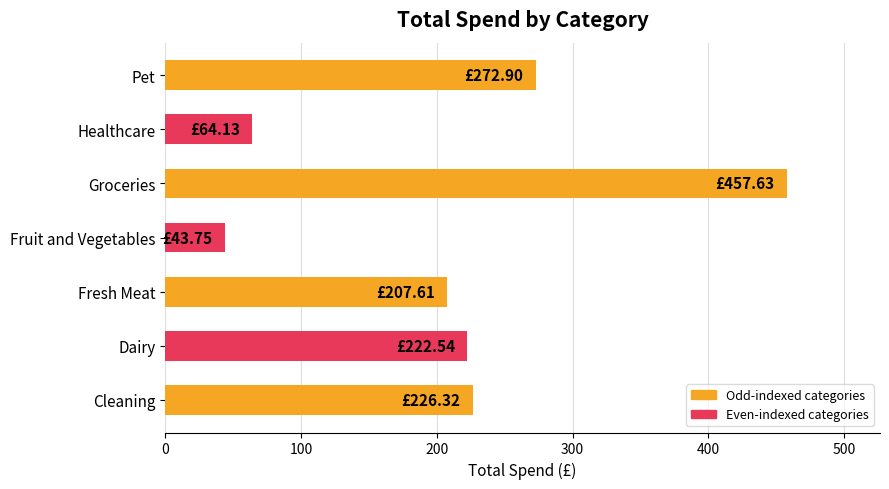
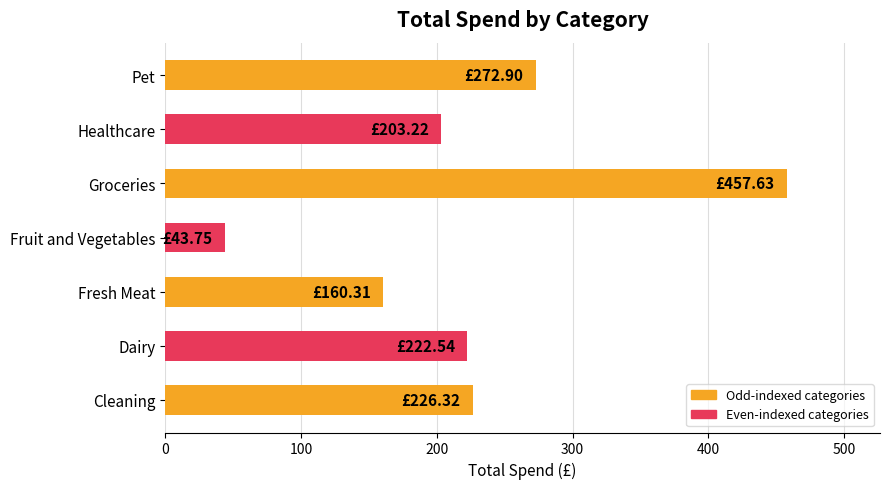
  {
    "Pet": "£272.90",
-   "Healthcare": "£64.13",
+   "Healthcare": "£203.22",
    "Groceries": "£457.63",
    "Fruit and Vegetables": "£43.75",
-   "Fresh Meat": "£207.61",
+   "Fresh Meat": "£160.31",
    "Dairy": "£222.54",
    "Cleaning": "£226.32"
  }
